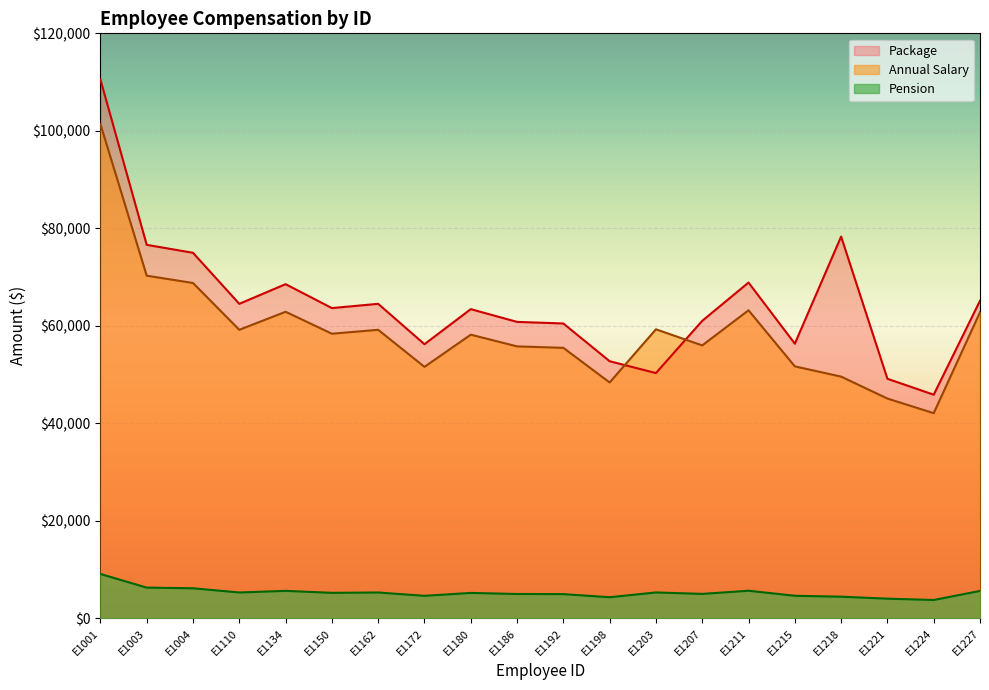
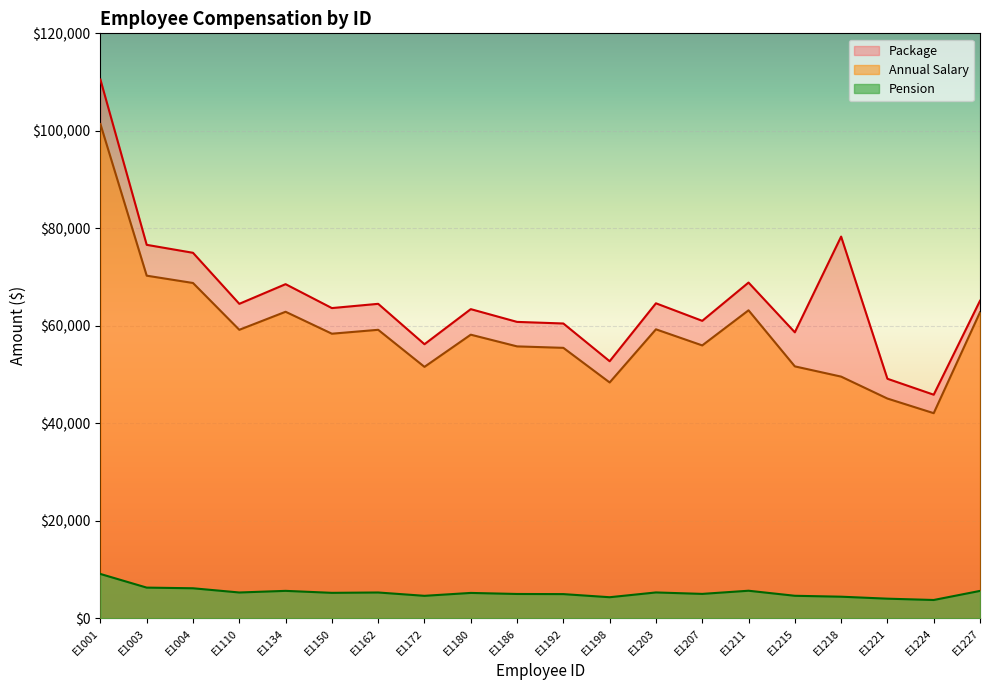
  {
    "Package": {
      "E1001": "$111,000",
      "E1003": "$77,000",
      "E1004": "$75,000",
      "E1110": "$65,000",
      "E1134": "$69,000",
      "E1150": "$64,000",
      "E1162": "$65,000",
      "E1172": "$56,000",
      "E1180": "$63,000",
      "E1186": "$61,000",
      "E1192": "$60,000",
      "E1198": "$53,000",
-     "E1203": "$50,000",
+     "E1203": "$65,000",
      "E1207": "$61,000",
      "E1211": "$69,000",
-     "E1215": "$56,000",
+     "E1215": "$59,000",
      "E1218": "$78,000",
      "E1221": "$49,000",
      "E1224": "$46,000",
      "E1227": "$65,000"
    },
    "Annual Salary": {
      "E1001": "$101,000",
      "E1003": "$70,000",
      "E1004": "$69,000",
      "E1110": "$59,000",
      "E1134": "$63,000",
      "E1150": "$58,000",
      "E1162": "$59,000",
      "E1172": "$52,000",
      "E1180": "$58,000",
      "E1186": "$56,000",
      "E1192": "$56,000",
      "E1198": "$48,000",
      "E1203": "$59,000",
      "E1207": "$56,000",
      "E1211": "$63,000",
      "E1215": "$52,000",
      "E1218": "$50,000",
      "E1221": "$45,000",
      "E1224": "$42,000",
      "E1227": "$63,000"
    },
    "Pension": {
      "E1001": "$9,000",
      "E1003": "$6,000",
      "E1004": "$6,000",
      "E1110": "$5,000",
      "E1134": "$6,000",
      "E1150": "$5,000",
      "E1162": "$5,000",
      "E1172": "$5,000",
      "E1180": "$5,000",
      "E1186": "$5,000",
      "E1192": "$5,000",
      "E1198": "$4,000",
      "E1203": "$5,000",
      "E1207": "$5,000",
      "E1211": "$6,000",
      "E1215": "$5,000",
      "E1218": "$4,000",
      "E1221": "$4,000",
      "E1224": "$4,000",
      "E1227": "$6,000"
    }
  }
